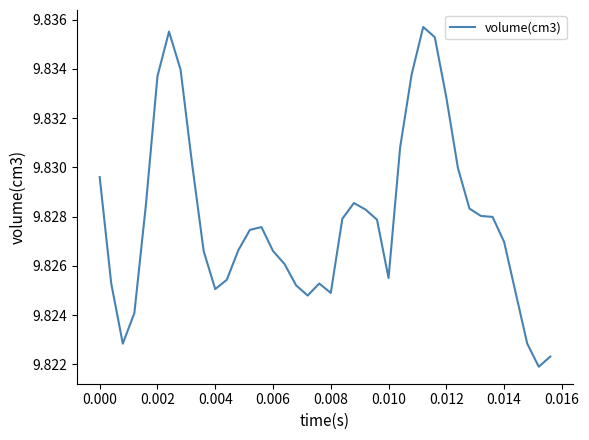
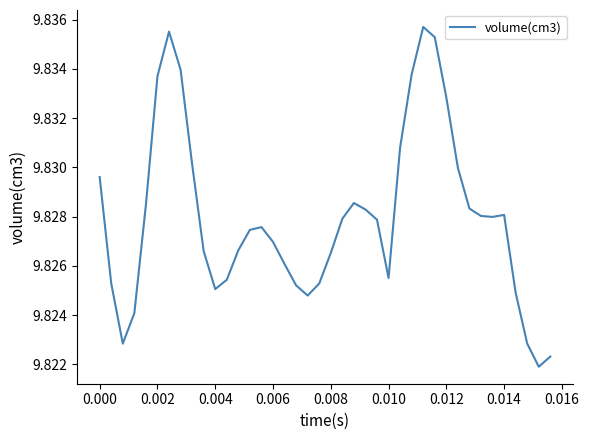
  {
    "0.000": 9.8296,
    "0.002": 9.8337,
    "0.004": 9.8251,
-   "0.006": 9.8266,
-   "0.008": 9.8249,
+   "0.006": 9.8270,
+   "0.008": 9.8265,
    "0.010": 9.8255,
    "0.012": 9.8328,
-   "0.014": 9.8270
+   "0.014": 9.8281
  }
